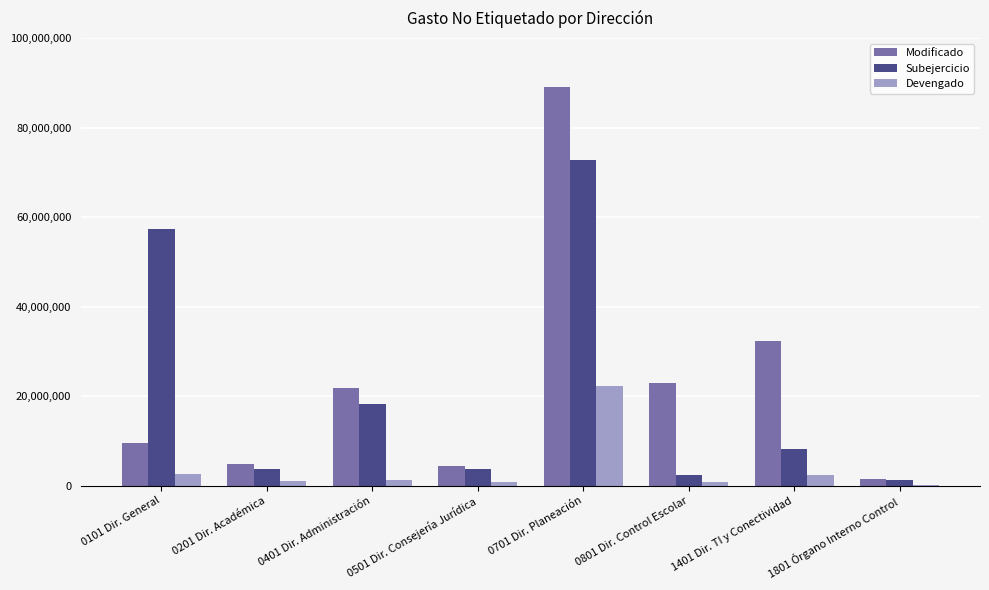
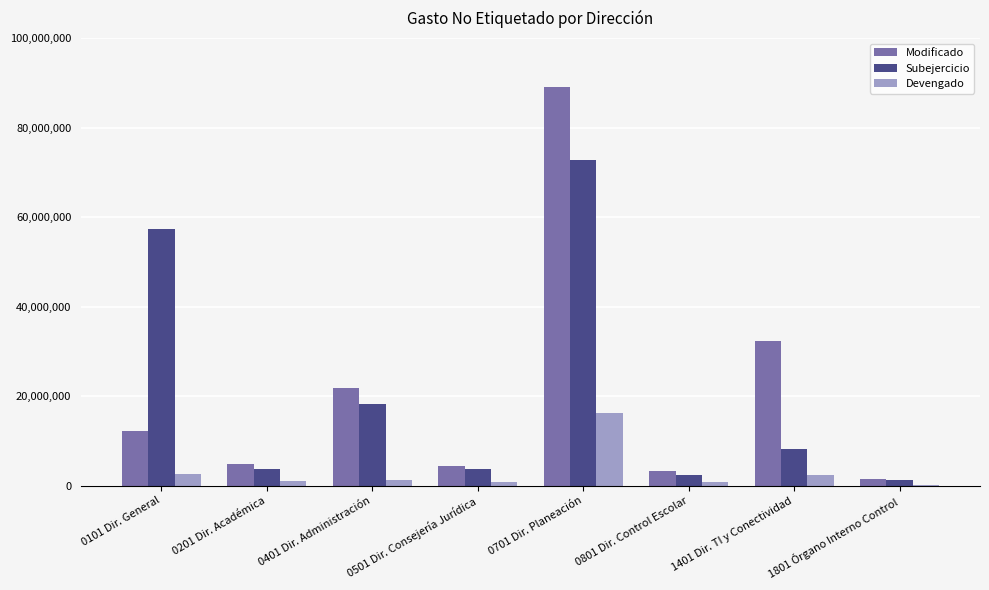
  {
    "Modificado": {
-     "0101 Dir. General": "10,000,000",
+     "0101 Dir. General": "12,000,000",
      "0201 Dir. Académica": "5,000,000",
      "0401 Dir. Administración": "22,000,000",
      "0501 Dir. Consejería Jurídica": "4,000,000",
      "0701 Dir. Planeación": "89,000,000",
-     "0801 Dir. Control Escolar": "23,000,000",
+     "0801 Dir. Control Escolar": "3,000,000",
      "1401 Dir. TI y Conectividad": "32,000,000",
      "1801 Órgano Interno Control": "2,000,000"
    },
    "Subejercicio": {
      "0101 Dir. General": "57,000,000",
      "0201 Dir. Académica": "4,000,000",
      "0401 Dir. Administración": "18,000,000",
      "0501 Dir. Consejería Jurídica": "4,000,000",
      "0701 Dir. Planeación": "73,000,000",
      "0801 Dir. Control Escolar": "2,000,000",
      "1401 Dir. TI y Conectividad": "8,000,000",
      "1801 Órgano Interno Control": "1,000,000"
    },
    "Devengado": {
      "0101 Dir. General": "3,000,000",
      "0201 Dir. Académica": "1,000,000",
      "0401 Dir. Administración": "1,000,000",
      "0501 Dir. Consejería Jurídica": "1,000,000",
-     "0701 Dir. Planeación": "22,000,000",
+     "0701 Dir. Planeación": "16,000,000",
      "0801 Dir. Control Escolar": "1,000,000",
      "1401 Dir. TI y Conectividad": "2,000,000"
    }
  }
